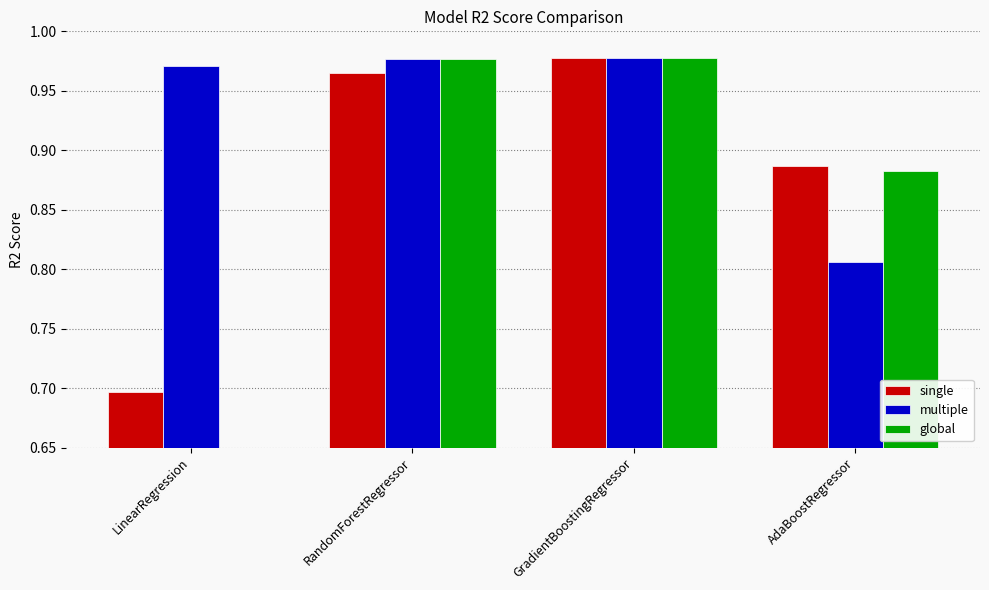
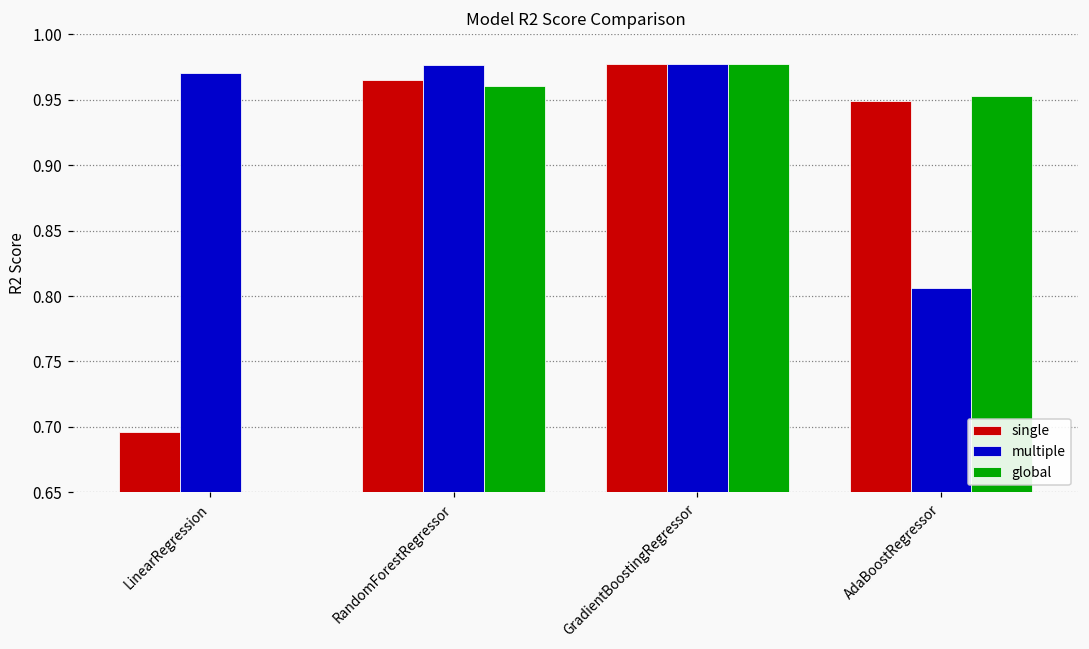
  {
    "single": {
      "LinearRegression": 0.696,
      "RandomForestRegressor": 0.965,
      "GradientBoostingRegressor": 0.978,
-     "AdaBoostRegressor": 0.887
+     "AdaBoostRegressor": 0.949
    },
    "multiple": {
      "LinearRegression": 0.971,
      "RandomForestRegressor": 0.977,
      "GradientBoostingRegressor": 0.977,
      "AdaBoostRegressor": 0.806
    },
    "global": {
-     "RandomForestRegressor": 0.977,
+     "RandomForestRegressor": 0.961,
      "GradientBoostingRegressor": 0.977,
-     "AdaBoostRegressor": 0.882
+     "AdaBoostRegressor": 0.953
    }
  }
